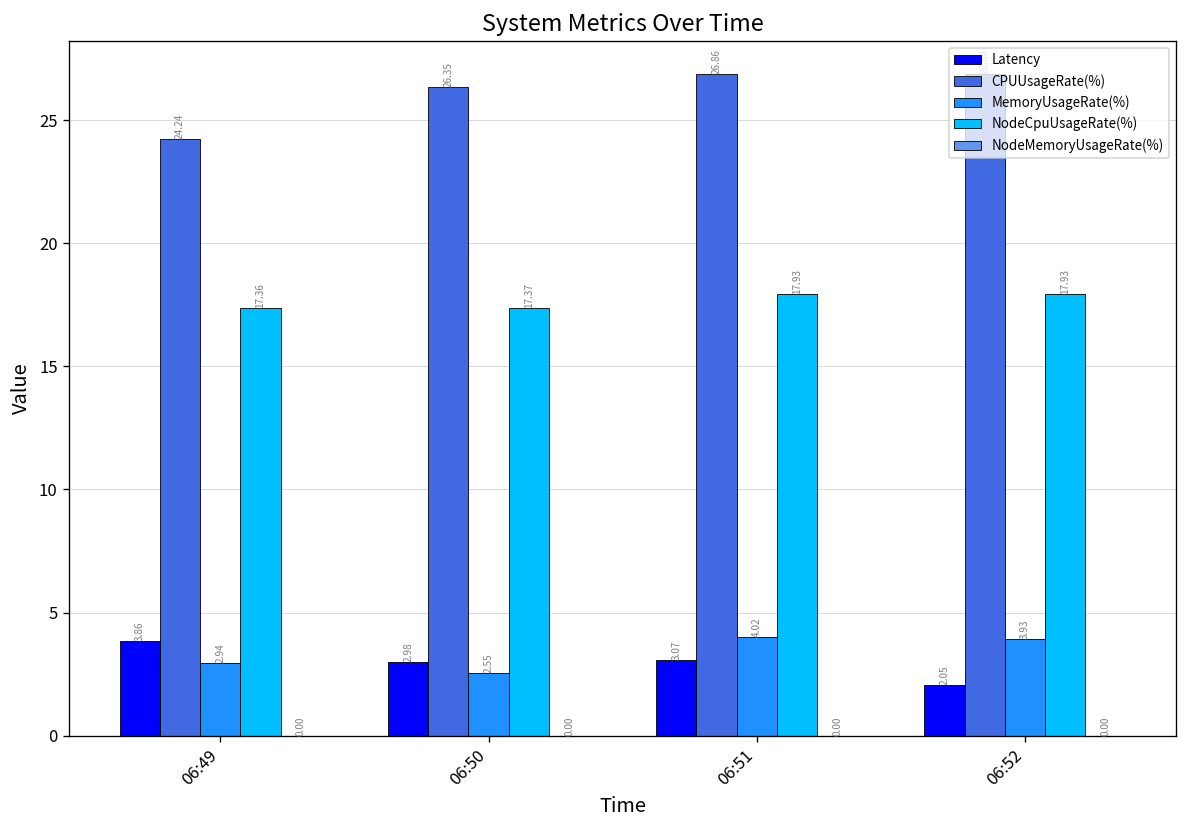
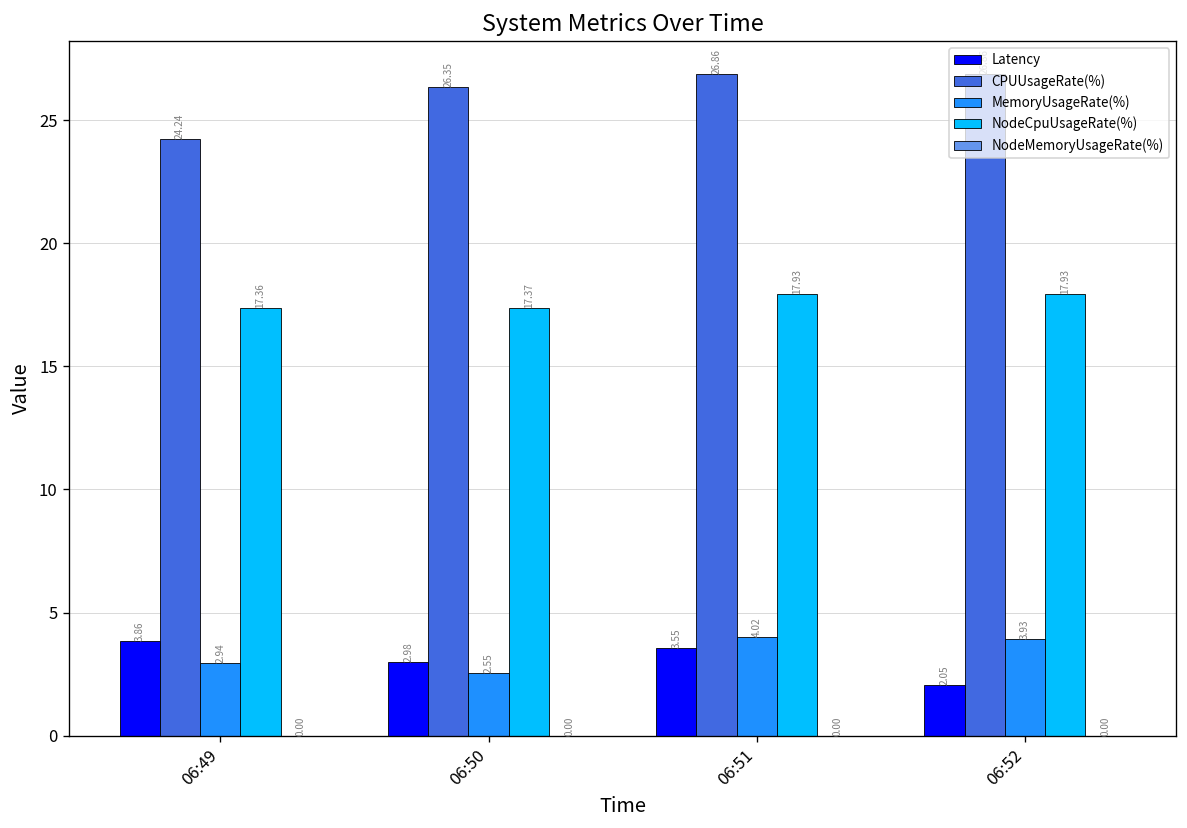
  {
    "Latency": {
      "06:49": 3.86,
      "06:50": 2.98,
-     "06:51": 3.07,
+     "06:51": 3.55,
      "06:52": 2.05
    }
  }
